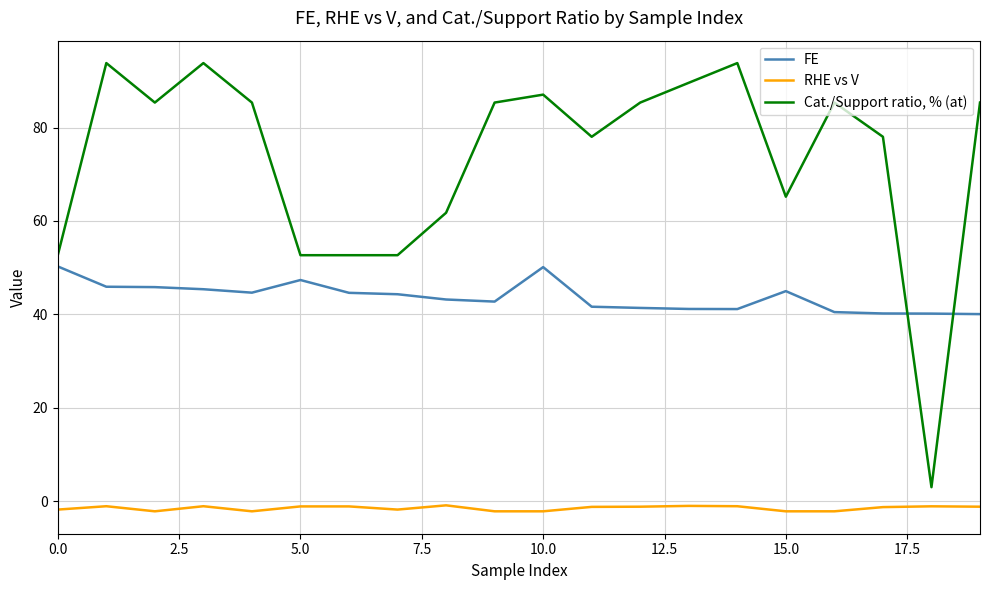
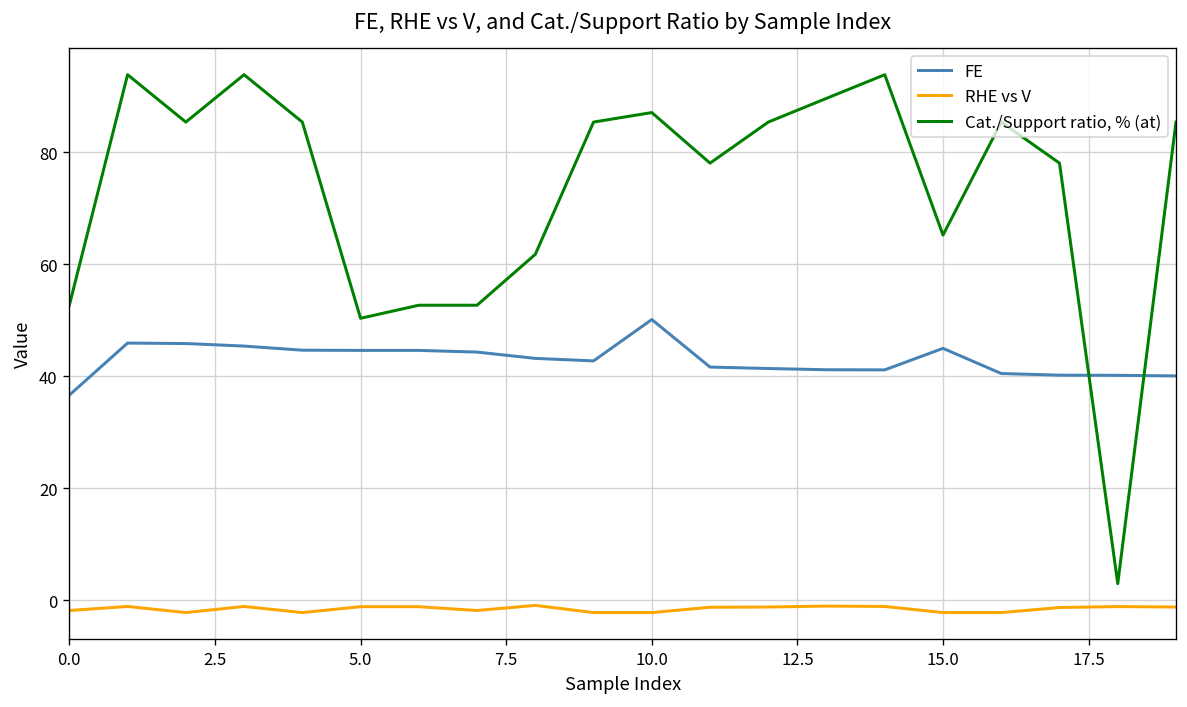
  {
    "FE": {
-     "0.0": 50,
-     "5.0": 47,
+     "0.0": 37,
+     "5.0": 45,
      "10.0": 50,
      "15.0": 45
    },
    "RHE vs V": {
      "0.0": -2,
      "5.0": -1,
      "10.0": -2,
      "15.0": -2
    },
    "Cat./Support ratio, % (at)": {
      "0.0": 53,
-     "5.0": 53,
+     "5.0": 50,
      "10.0": 87,
      "15.0": 65
    }
  }
